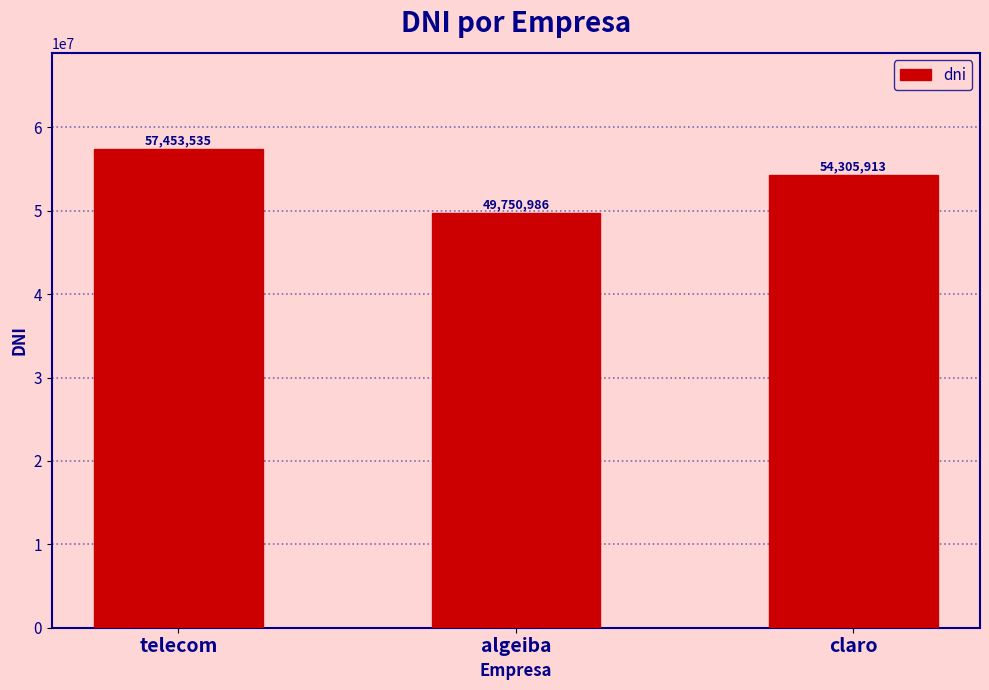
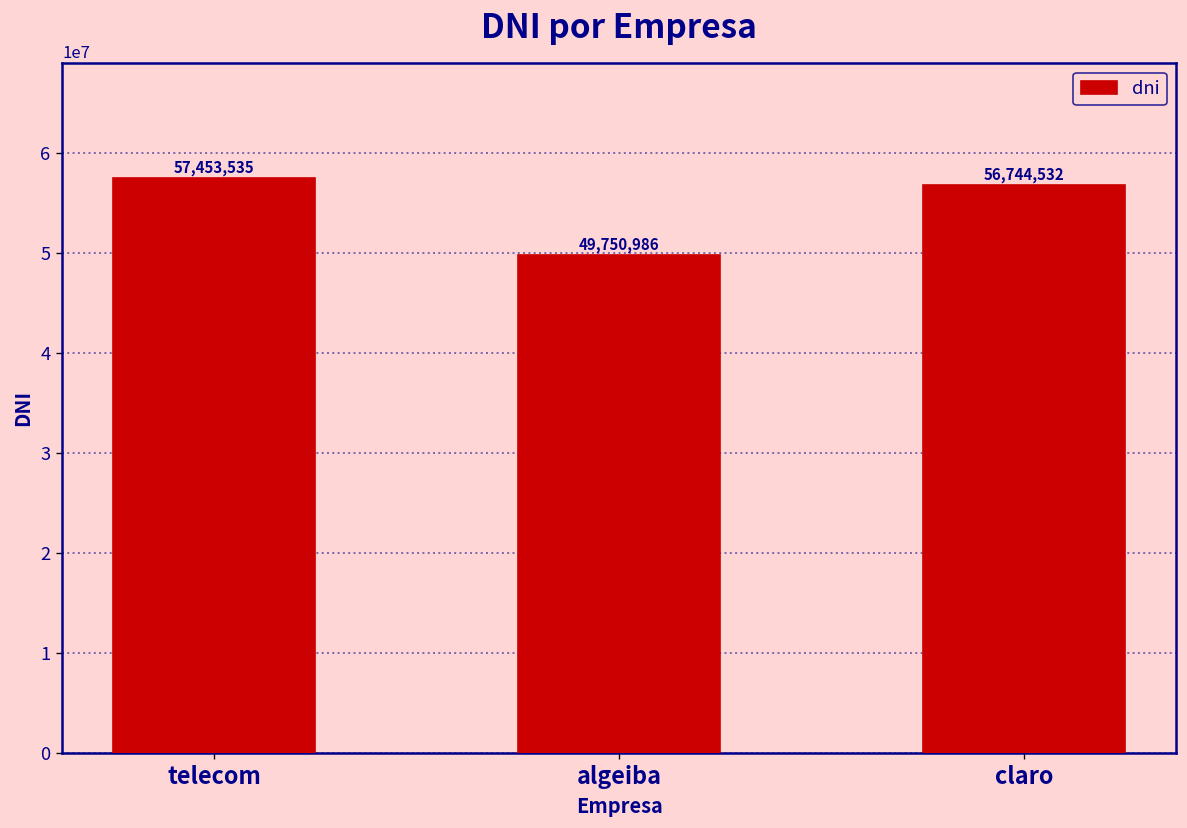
  {
    "telecom": "57,453,535",
    "algeiba": "49,750,986",
-   "claro": "54,305,913"
+   "claro": "56,744,532"
  }
